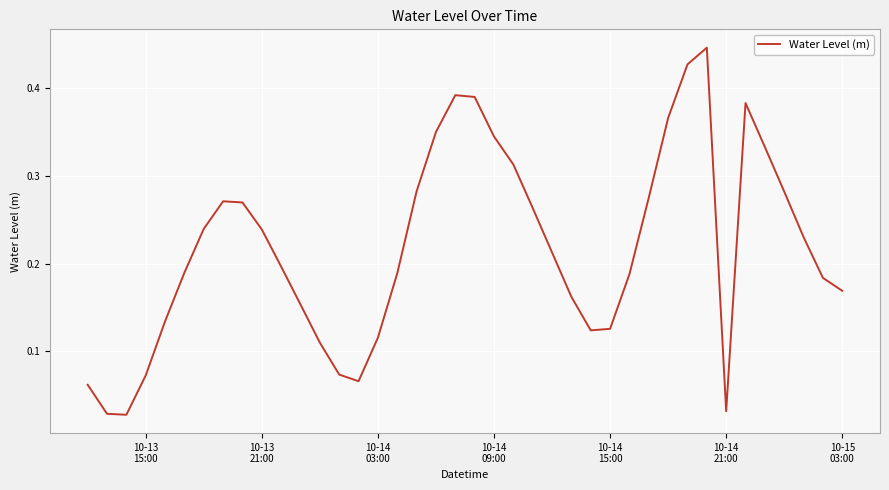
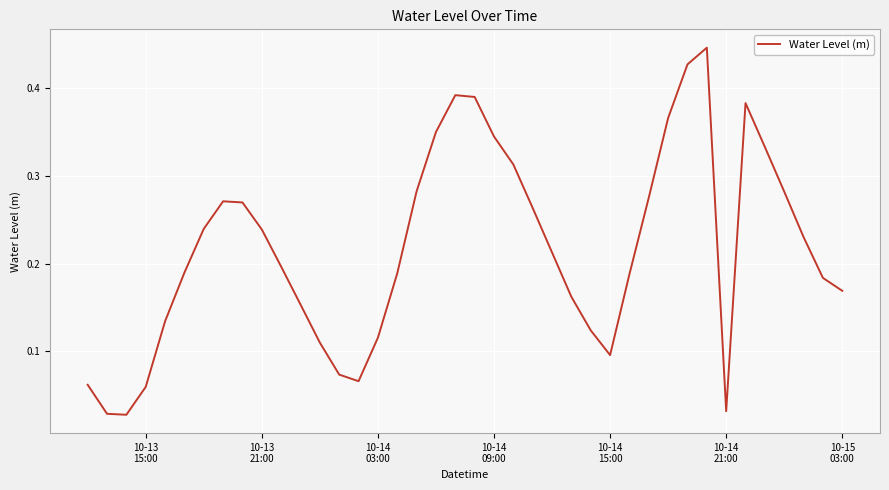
  {
-   "10-13 15:00": 0.07,
+   "10-13 15:00": 0.06,
    "10-13 21:00": 0.24,
    "10-14 03:00": 0.12,
    "10-14 09:00": 0.35,
-   "10-14 15:00": 0.13,
+   "10-14 15:00": 0.10,
    "10-14 21:00": 0.03,
    "10-15 03:00": 0.17
  }
